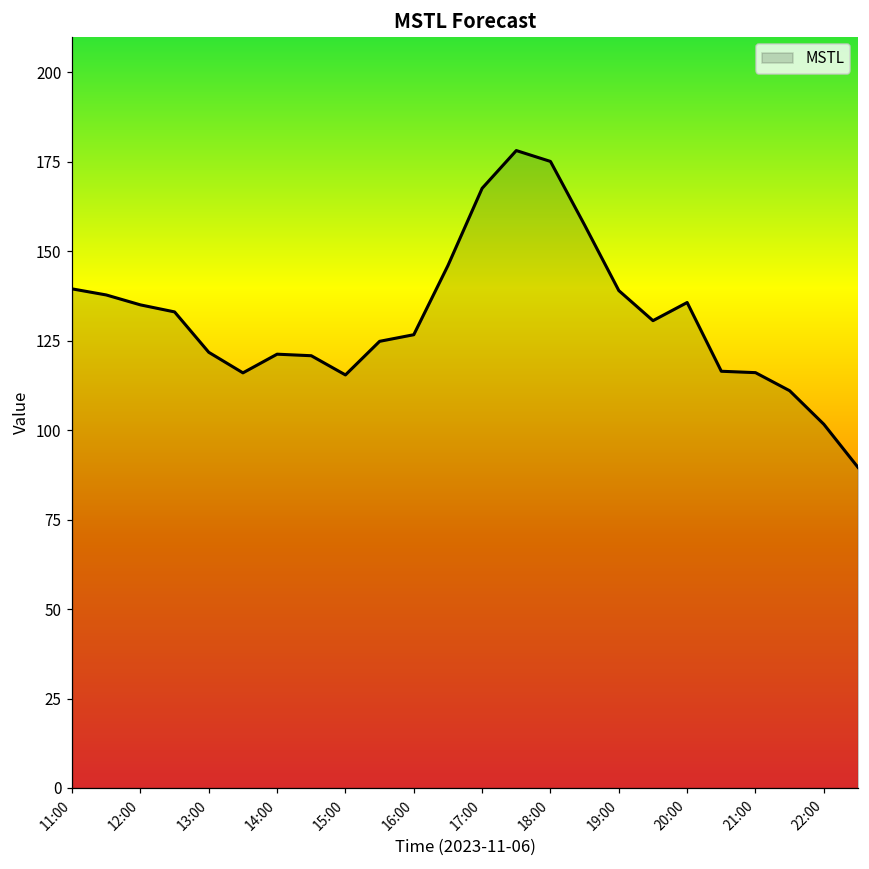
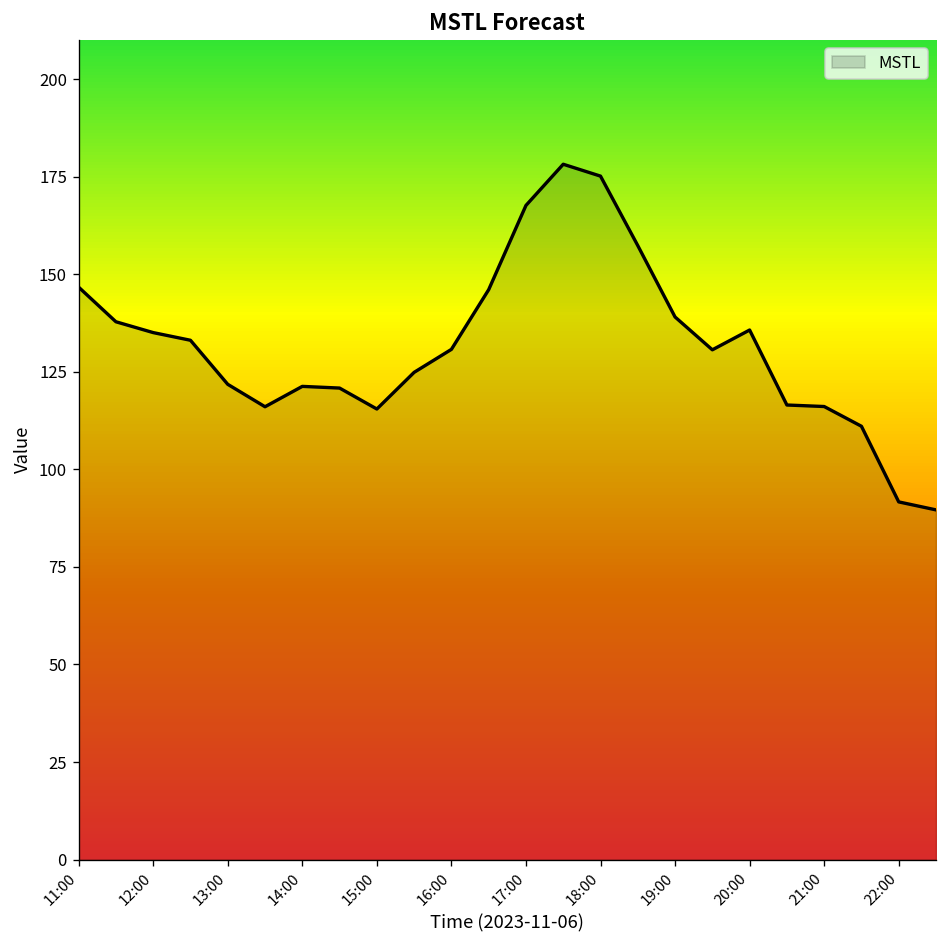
  {
-   "11:00": 140,
+   "11:00": 147,
    "12:00": 135,
    "13:00": 122,
    "14:00": 121,
    "15:00": 115,
-   "16:00": 127,
+   "16:00": 131,
    "17:00": 168,
    "18:00": 175,
    "19:00": 139,
    "20:00": 136,
    "21:00": 116,
-   "22:00": 102
+   "22:00": 92
  }
